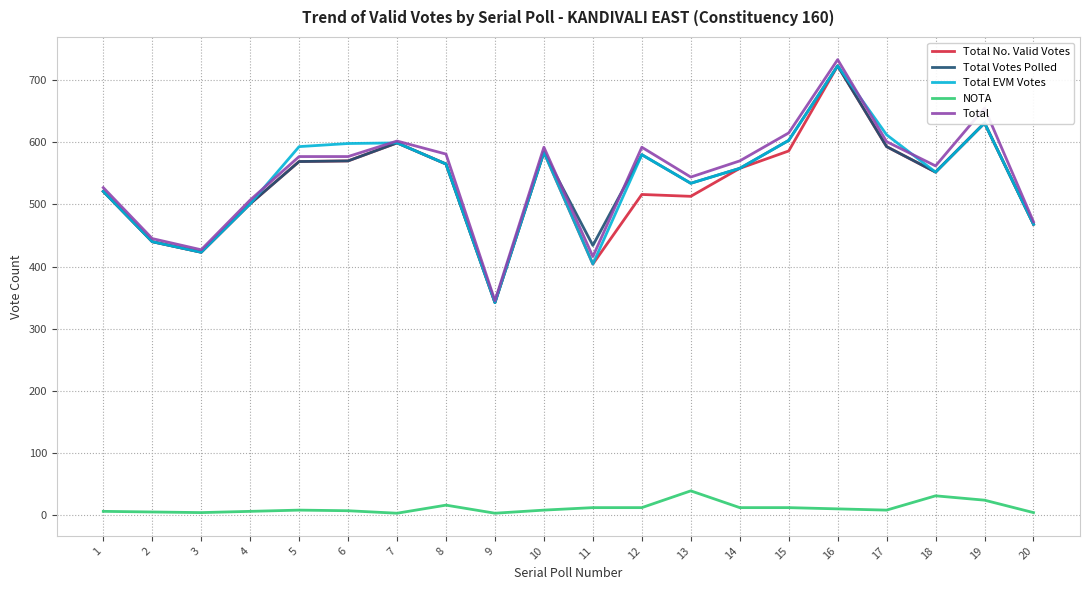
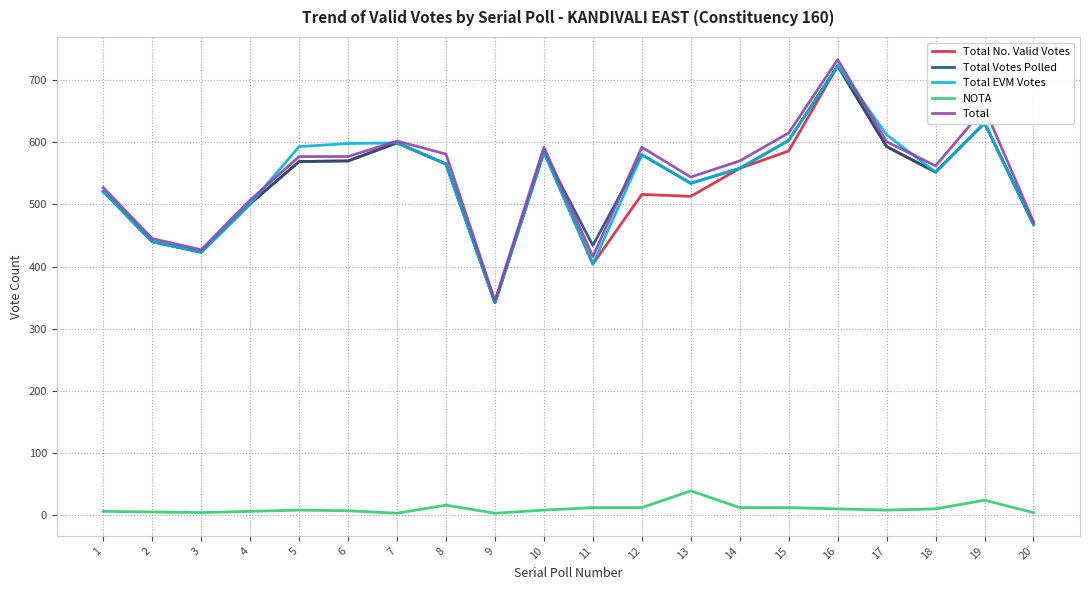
  {
    "Total No. Valid Votes": {
      "12": 520,
      "13": 510,
      "15": 590
    },
    "Total Votes Polled": {
      "11": 430
    },
    "Total EVM Votes": {
      "5": 590,
      "6": 600,
      "17": 610
    },
    "NOTA": {
      "1": 10,
      "2": 10,
      "3": 0,
      "4": 10,
      "5": 10,
      "6": 10,
      "7": 0,
      "8": 20,
      "9": 0,
      "10": 10,
      "11": 10,
      "12": 10,
      "13": 40,
      "14": 10,
      "15": 10,
      "16": 10,
      "17": 10,
-     "18": 30,
+     "18": 10,
      "19": 20,
      "20": 0
    },
    "Total": {
      "1": 530,
      "2": 450,
      "4": 510,
      "5": 580,
      "6": 580,
      "8": 580,
      "10": 590,
      "11": 420,
      "12": 590,
      "13": 540,
      "14": 570,
      "15": 620,
      "16": 730,
      "17": 600,
      "18": 560
    }
  }
